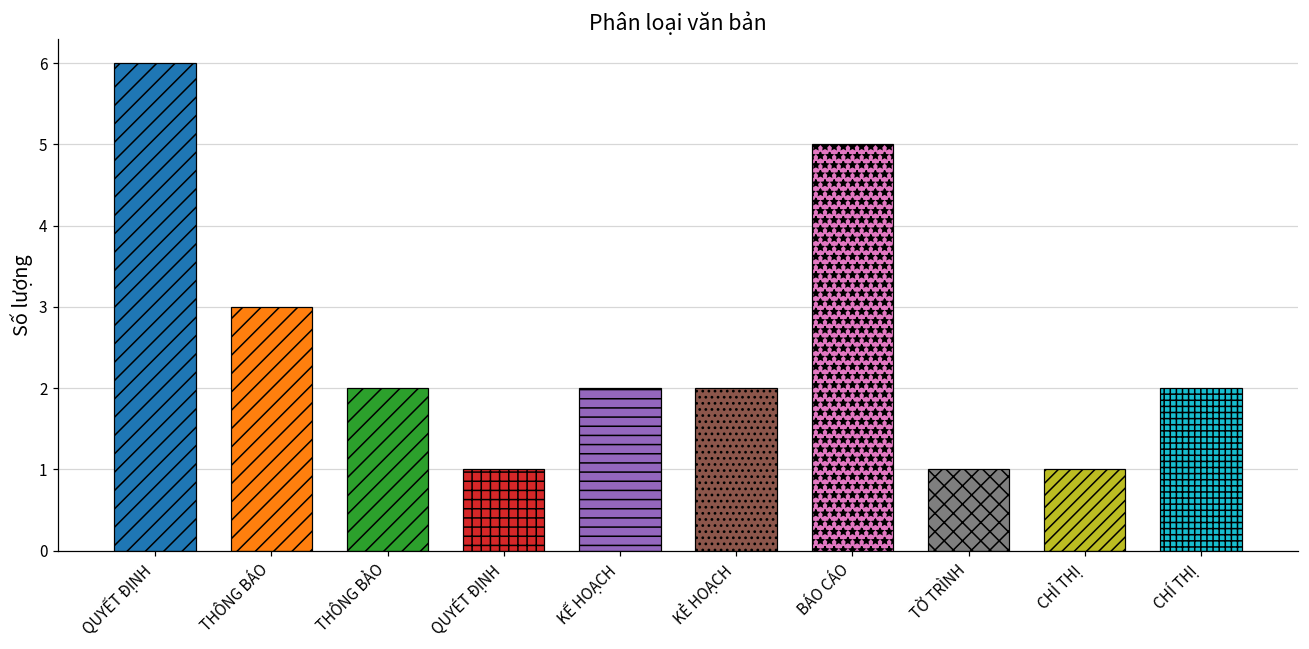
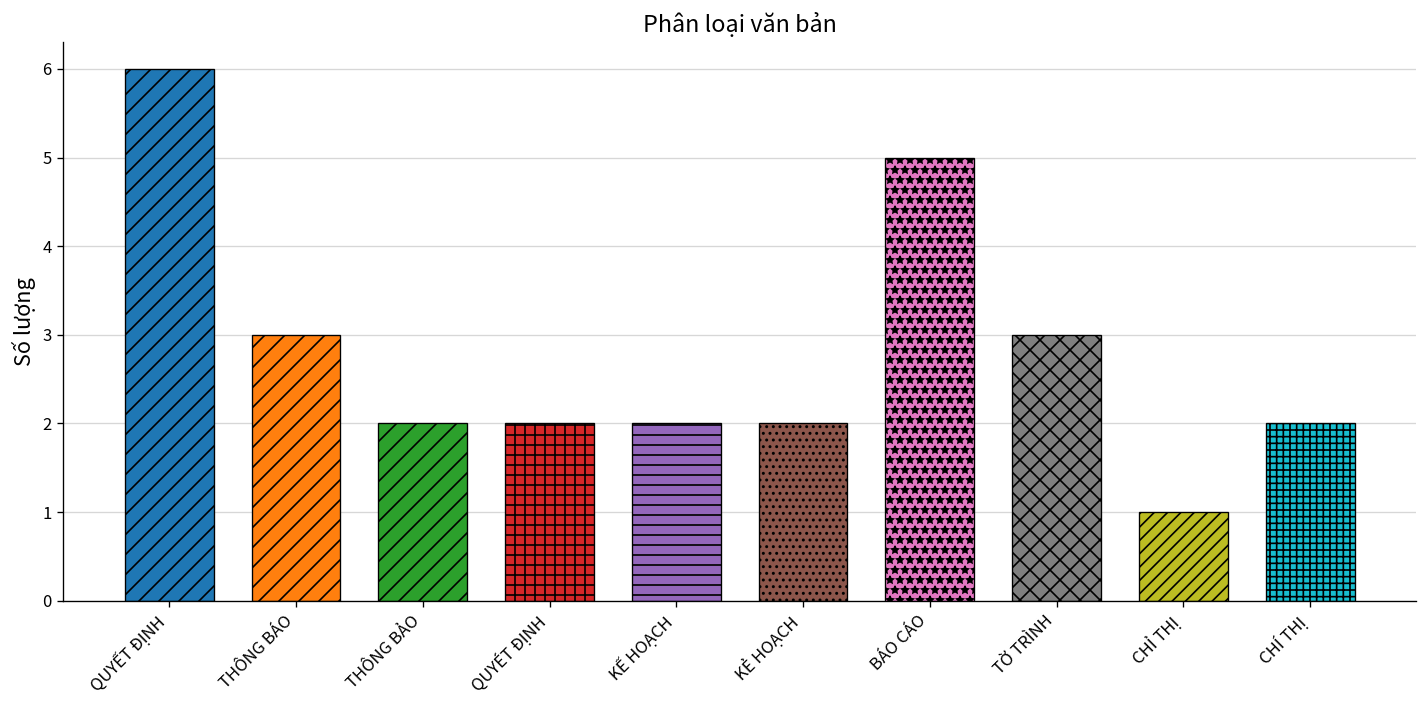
  {
    "QUYẾT ĐỊNH": 6,
    "THÔNG BÁO": 3,
    "THÔNG BẢO": 2,
-   "QUYÉT ĐỊNH": 1,
+   "QUYÉT ĐỊNH": 2,
    "KẾ HOẠCH": 2,
    "KẺ HOẠCH": 2,
    "BÁO CÁO": 5,
-   "TỜ TRÌNH": 1,
+   "TỜ TRÌNH": 3,
    "CHỈ THỊ": 1,
    "CHÍ THỊ": 2
  }
